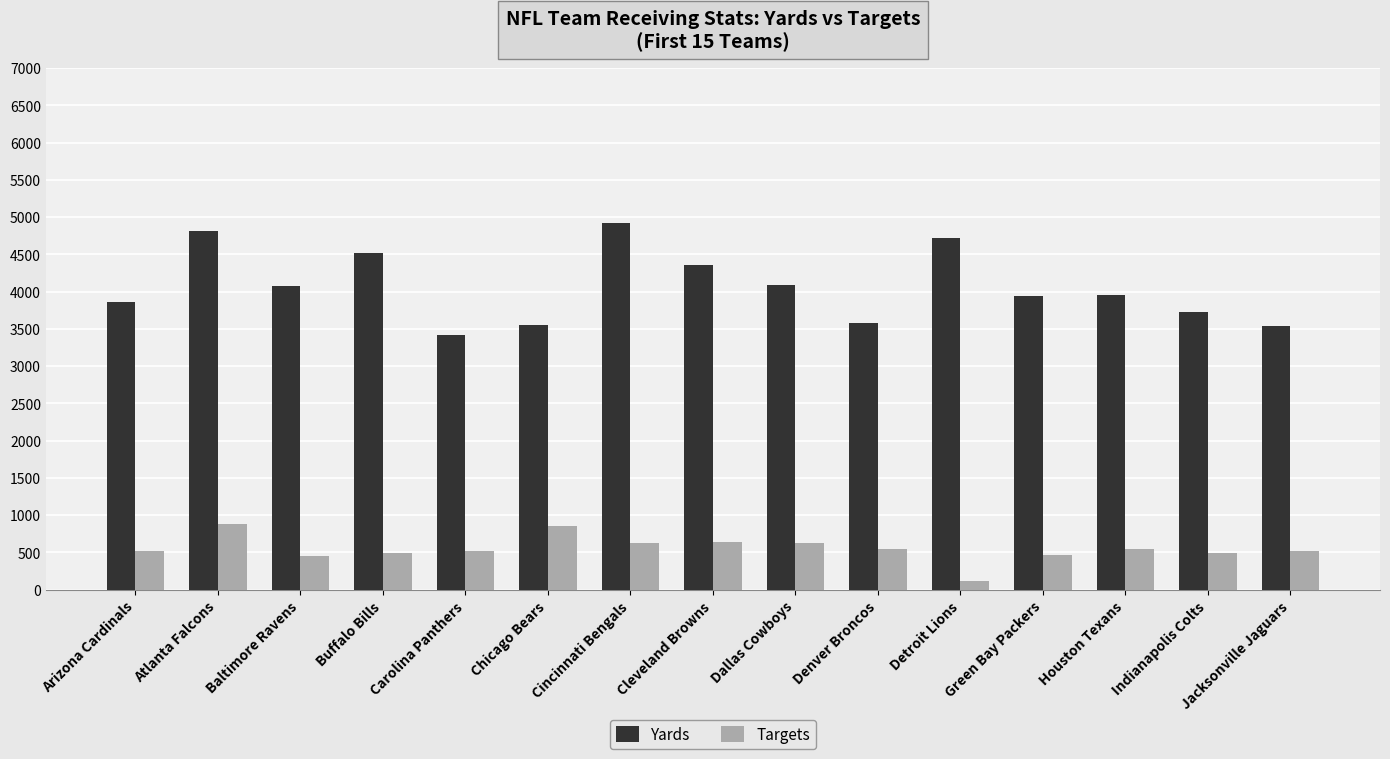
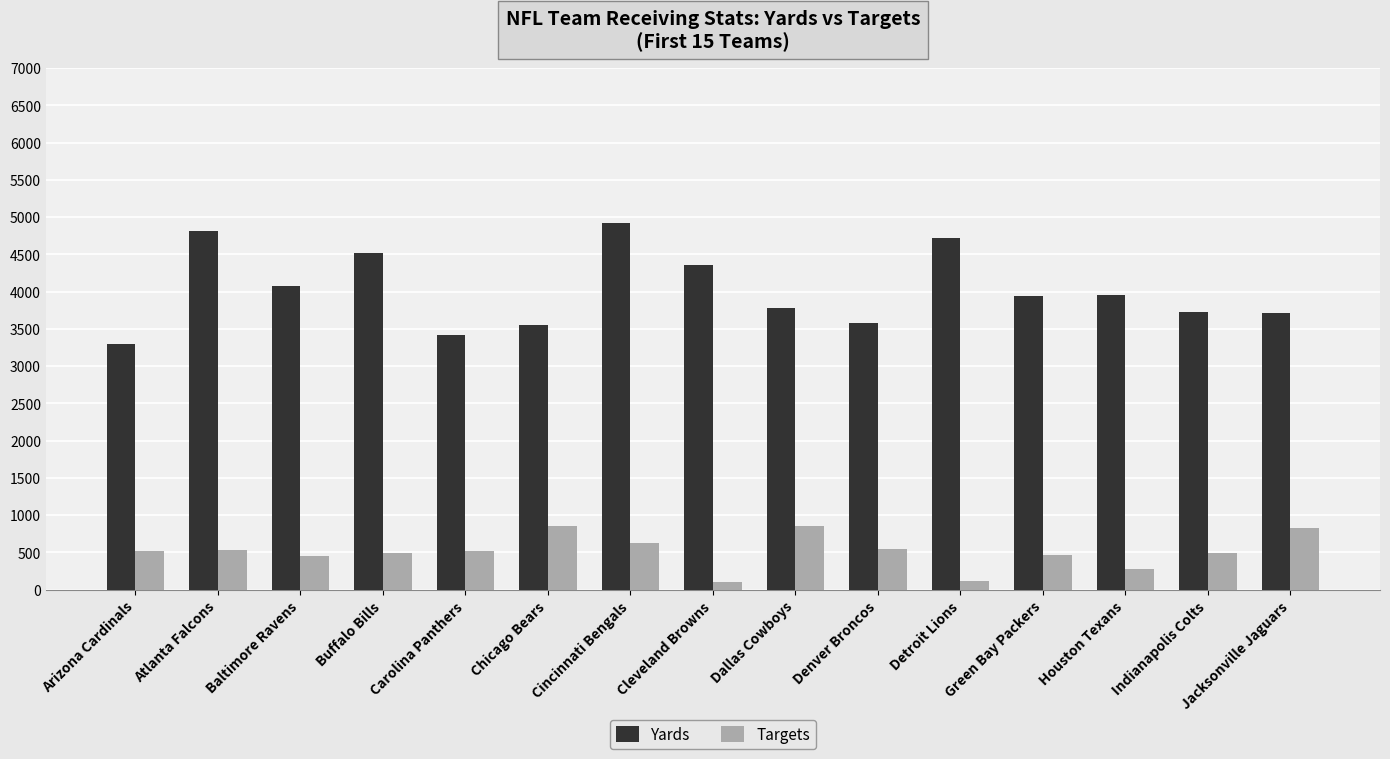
  {
    "Yards": {
-     "Arizona Cardinals": 3900,
+     "Arizona Cardinals": 3300,
      "Atlanta Falcons": 4800,
      "Baltimore Ravens": 4100,
      "Buffalo Bills": 4500,
      "Carolina Panthers": 3400,
      "Chicago Bears": 3600,
      "Cincinnati Bengals": 4900,
      "Cleveland Browns": 4400,
-     "Dallas Cowboys": 4100,
+     "Dallas Cowboys": 3800,
      "Denver Broncos": 3600,
      "Detroit Lions": 4700,
      "Green Bay Packers": 3900,
      "Houston Texans": 4000,
      "Indianapolis Colts": 3700,
-     "Jacksonville Jaguars": 3500
+     "Jacksonville Jaguars": 3700
    },
    "Targets": {
      "Arizona Cardinals": 500,
-     "Atlanta Falcons": 900,
+     "Atlanta Falcons": 500,
      "Baltimore Ravens": 500,
      "Buffalo Bills": 500,
      "Carolina Panthers": 500,
      "Chicago Bears": 900,
      "Cincinnati Bengals": 600,
-     "Cleveland Browns": 600,
-     "Dallas Cowboys": 600,
+     "Cleveland Browns": 100,
+     "Dallas Cowboys": 900,
      "Denver Broncos": 500,
      "Detroit Lions": 100,
      "Green Bay Packers": 500,
-     "Houston Texans": 500,
+     "Houston Texans": 300,
      "Indianapolis Colts": 500,
-     "Jacksonville Jaguars": 500
+     "Jacksonville Jaguars": 800
    }
  }
